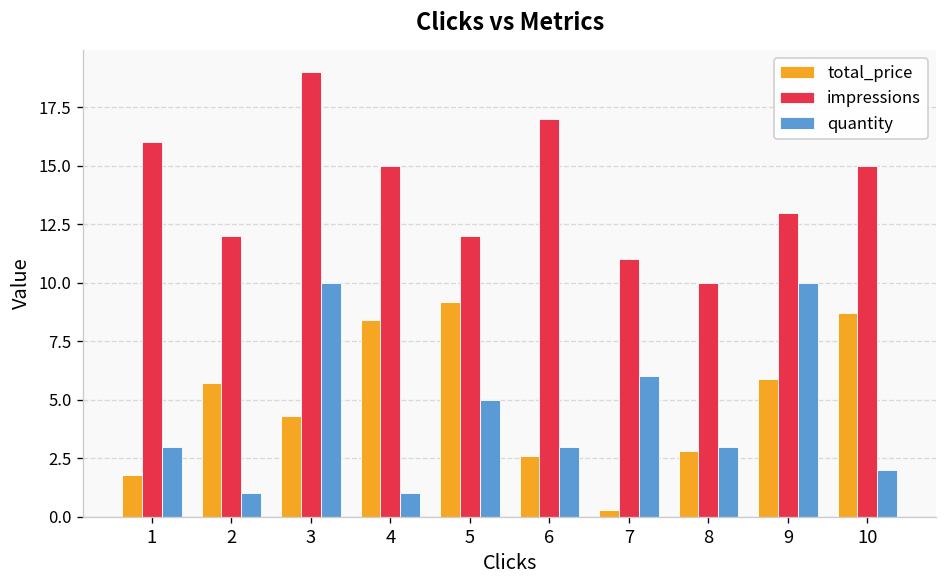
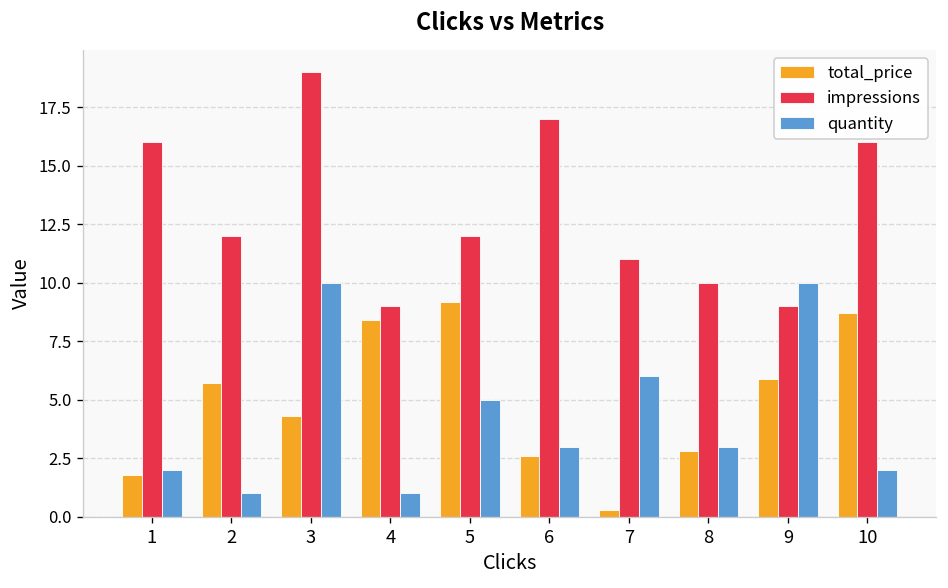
  {
    "total_price": {
      "1": 1.8,
      "2": 5.7,
      "3": 4.3,
      "4": 8.4,
      "5": 9.2,
      "6": 2.6,
      "7": 0.3,
      "8": 2.8,
      "9": 6,
      "10": 8.7
    },
    "impressions": {
      "1": 16,
      "2": 12,
      "3": 19,
-     "4": 15,
+     "4": 9,
      "5": 12,
      "6": 17,
      "7": 11,
      "8": 10,
-     "9": 13,
-     "10": 15
+     "9": 9,
+     "10": 16
    },
    "quantity": {
-     "1": 3,
+     "1": 2,
      "2": 1,
      "3": 10,
      "4": 1,
      "5": 5,
      "6": 3,
      "7": 6,
      "8": 3,
      "9": 10,
      "10": 2
    }
  }
